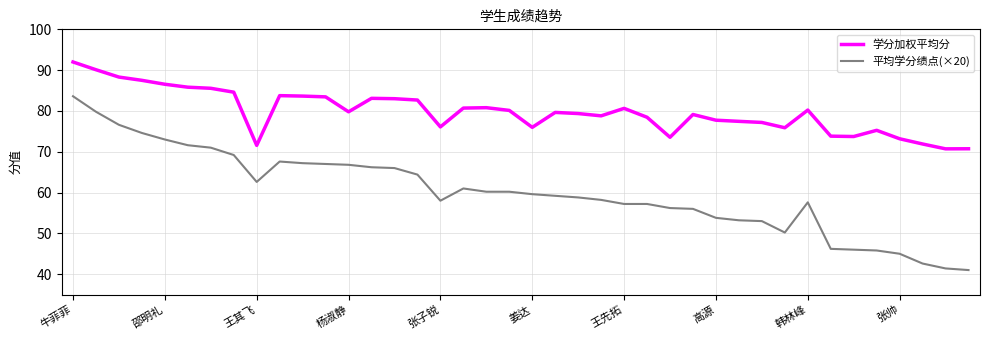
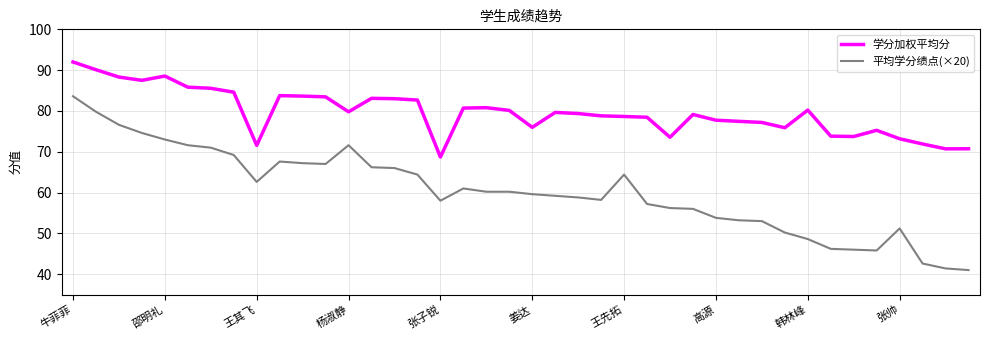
  {
    "学分加权平均分": {
      "牛菲菲": 92,
-     "邵明礼": 87,
+     "邵明礼": 89,
      "王其飞": 72,
      "杨淑静": 80,
-     "张子锐": 76,
+     "张子锐": 69,
      "姜达": 76,
-     "王先拓": 81,
+     "王先拓": 79,
      "高源": 78,
      "韩林峰": 80,
      "张帅": 73
    },
    "平均学分绩点(×20)": {
      "牛菲菲": 84,
      "邵明礼": 73,
      "王其飞": 63,
-     "杨淑静": 67,
+     "杨淑静": 72,
      "张子锐": 58,
      "姜达": 60,
-     "王先拓": 57,
+     "王先拓": 64,
      "高源": 54,
-     "韩林峰": 58,
-     "张帅": 45
+     "韩林峰": 49,
+     "张帅": 51
    }
  }
